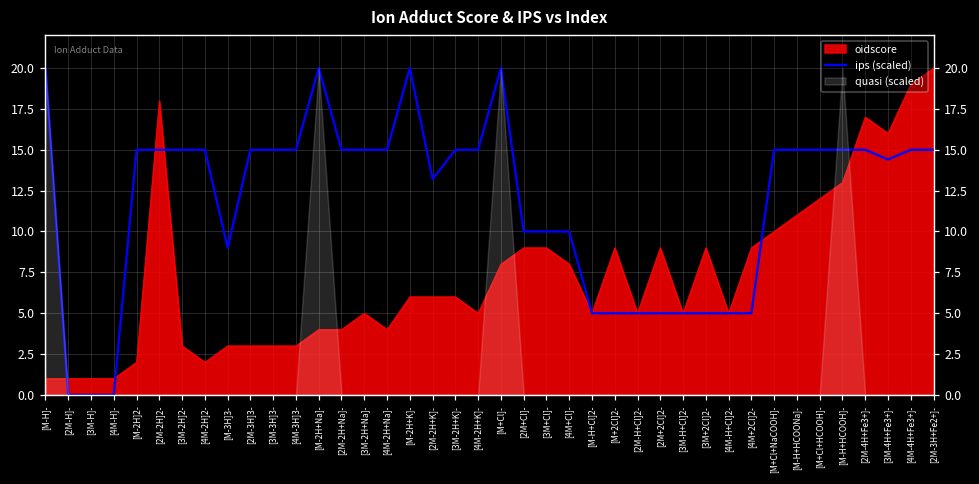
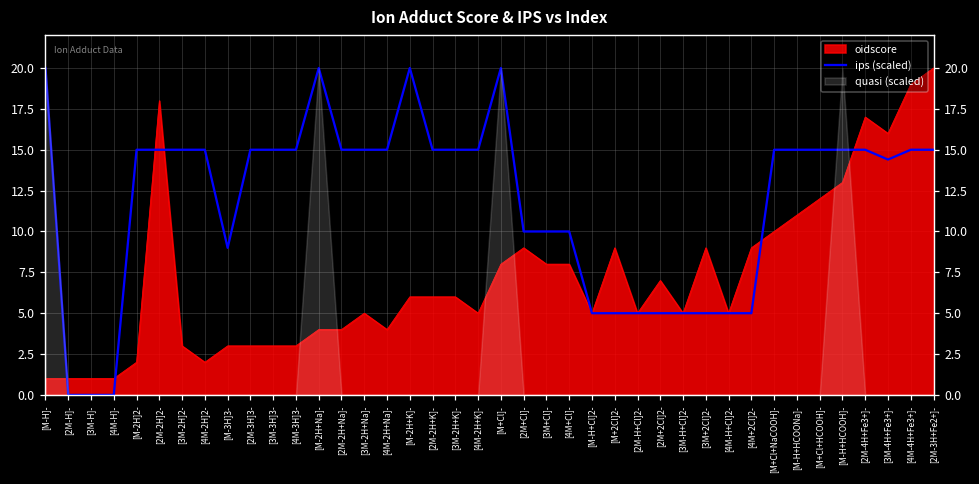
  {
    "oidscore": {
      "[M-H]-": 1,
      "[2M-H]-": 1,
      "[3M-H]-": 1,
      "[4M-H]-": 1,
      "[M-2H]2-": 2,
      "[2M-2H]2-": 18,
      "[3M-2H]2-": 3,
      "[4M-2H]2-": 2,
      "[M-3H]3-": 3,
      "[2M-3H]3-": 3,
      "[3M-3H]3-": 3,
      "[4M-3H]3-": 3,
      "[M-2H+Na]-": 4,
      "[2M-2H+Na]-": 4,
      "[3M-2H+Na]-": 5,
      "[4M-2H+Na]-": 4,
      "[M-2H+K]-": 6,
      "[2M-2H+K]-": 6,
      "[3M-2H+K]-": 6,
      "[4M-2H+K]-": 5,
      "[M+Cl]-": 8,
      "[2M+Cl]-": 9,
-     "[3M+Cl]-": 9,
+     "[3M+Cl]-": 8,
      "[4M+Cl]-": 8,
      "[M+2Cl]2-": 9,
-     "[2M+2Cl]2-": 9,
+     "[2M+2Cl]2-": 7,
      "[3M+2Cl]2-": 9,
      "[4M+2Cl]2-": 9,
      "[M+Cl+NaCOOH]-": 10,
      "[M-H+HCOONa]-": 11,
      "[M+Cl+HCOOH]-": 12,
      "[M-H+HCOOH]-": 13,
      "[2M-4H+Fe3+]-": 17,
      "[3M-4H+Fe3+]-": 16,
      "[2M-3H+Fe2+]-": 20
    },
    "ips (scaled)": {
      "[M-2H]2-": 15.0,
      "[2M-2H]2-": 15.0,
      "[3M-2H]2-": 15.0,
      "[4M-2H]2-": 15.0,
      "[M-3H]3-": 9.0,
      "[2M-3H]3-": 15.0,
      "[3M-3H]3-": 15.0,
      "[4M-3H]3-": 15.0,
      "[2M-2H+Na]-": 15.0,
      "[3M-2H+Na]-": 15.0,
      "[4M-2H+Na]-": 15.0,
      "[M-2H+K]-": 20.0,
-     "[2M-2H+K]-": 13.2,
+     "[2M-2H+K]-": 15.0,
      "[3M-2H+K]-": 15.0,
      "[4M-2H+K]-": 15.0,
      "[2M+Cl]-": 10.0,
      "[3M+Cl]-": 10.0,
      "[4M+Cl]-": 10.0,
      "[M+2Cl]2-": 5.0,
      "[2M+2Cl]2-": 5.0,
      "[3M+2Cl]2-": 5.0,
      "[4M+2Cl]2-": 5.0,
      "[M+Cl+NaCOOH]-": 15.0,
      "[M-H+HCOONa]-": 15.0,
      "[M+Cl+HCOOH]-": 15.0,
      "[M-H+HCOOH]-": 15.0,
      "[2M-4H+Fe3+]-": 15.0,
      "[3M-4H+Fe3+]-": 14.4,
      "[4M-4H+Fe3+]-": 15.0,
      "[2M-3H+Fe2+]-": 15.0
    },
    "quasi (scaled)": {
      "[M-2H]2-": 0.0,
      "[2M-2H]2-": 0.0,
      "[3M-2H]2-": 0.0,
      "[4M-2H]2-": 0.0,
      "[M-3H]3-": 0.0,
      "[2M-3H]3-": 0.0,
      "[3M-3H]3-": 0.0,
      "[4M-3H]3-": 0.0,
      "[2M-2H+Na]-": 0.0,
      "[3M-2H+Na]-": 0.0,
      "[4M-2H+Na]-": 0.0,
      "[M-2H+K]-": 0.0,
      "[2M-2H+K]-": 0.0,
      "[3M-2H+K]-": 0.0,
      "[4M-2H+K]-": 0.0,
      "[2M+Cl]-": 0.0,
      "[3M+Cl]-": 0.0,
      "[4M+Cl]-": 0.0,
      "[M-H+Cl]2-": 0.0,
      "[M+2Cl]2-": 0.0,
      "[2M-H+Cl]2-": 0.0,
      "[2M+2Cl]2-": 0.0,
      "[3M-H+Cl]2-": 0.0,
      "[3M+2Cl]2-": 0.0,
      "[4M-H+Cl]2-": 0.0,
      "[4M+2Cl]2-": 0.0,
      "[M+Cl+NaCOOH]-": 0.0,
      "[M-H+HCOONa]-": 0.0,
      "[M+Cl+HCOOH]-": 0.0,
      "[2M-4H+Fe3+]-": 0.0,
      "[3M-4H+Fe3+]-": 0.0,
      "[4M-4H+Fe3+]-": 0.0,
      "[2M-3H+Fe2+]-": 0.0
    }
  }
